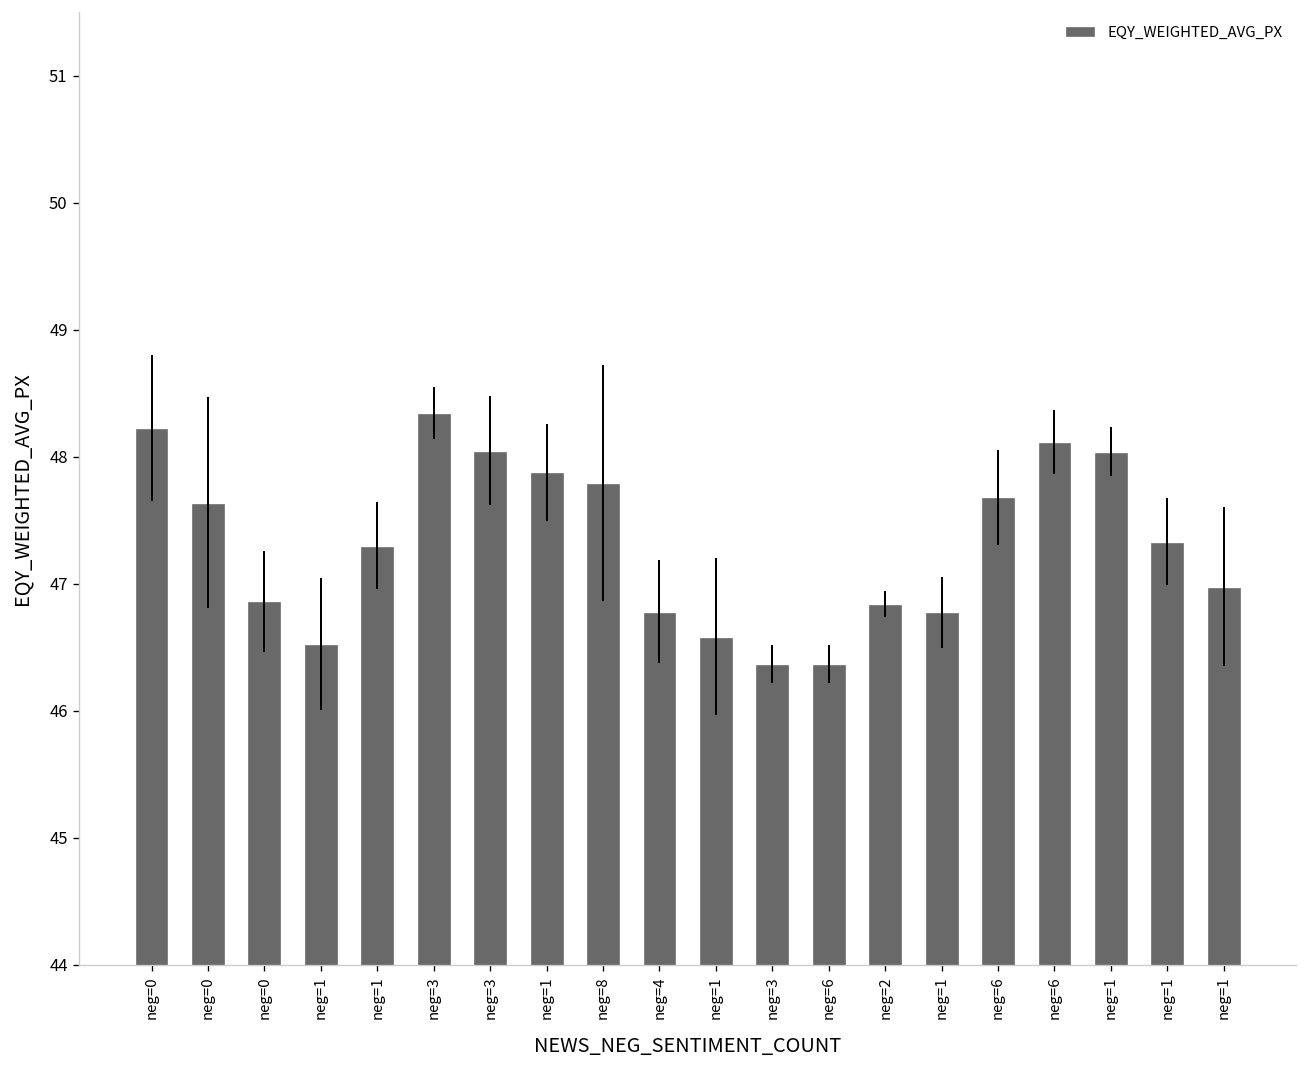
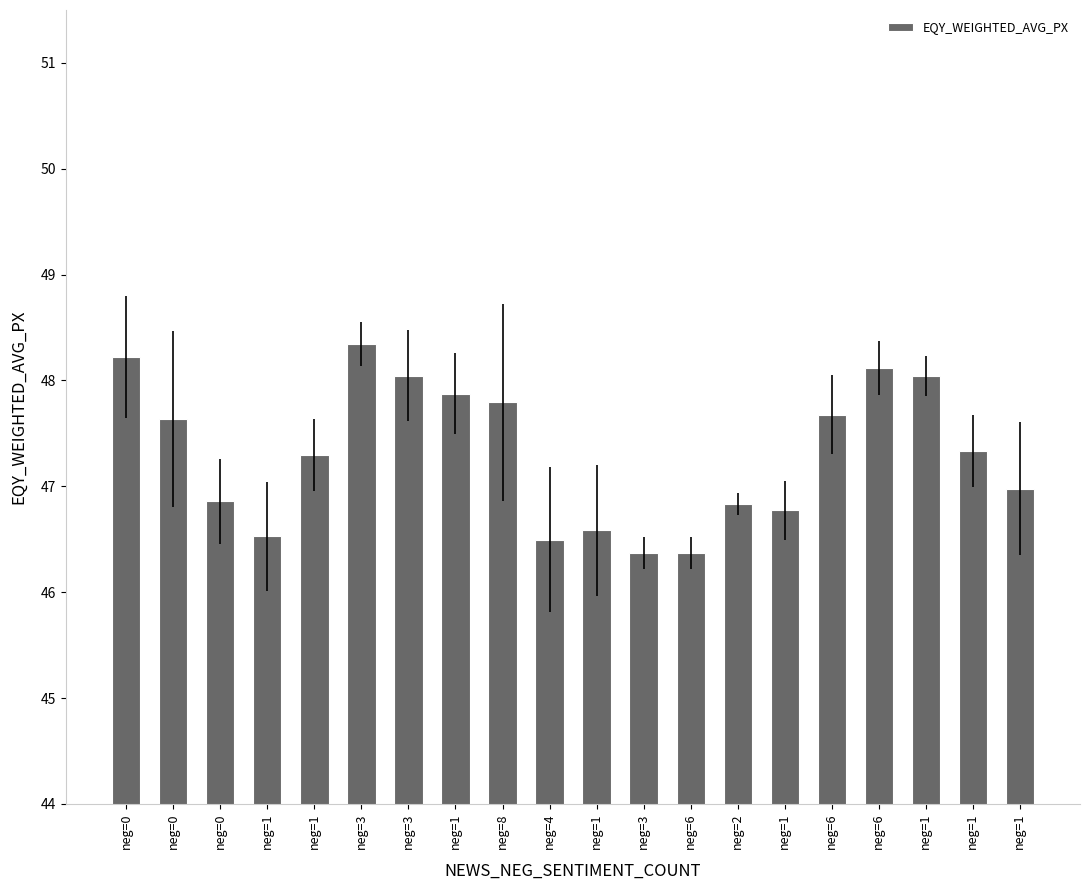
  {
    "neg=8": 47.79,
-   "neg=4": 46.78,
+   "neg=4": 46.50,
    "neg=2": 46.84
  }
